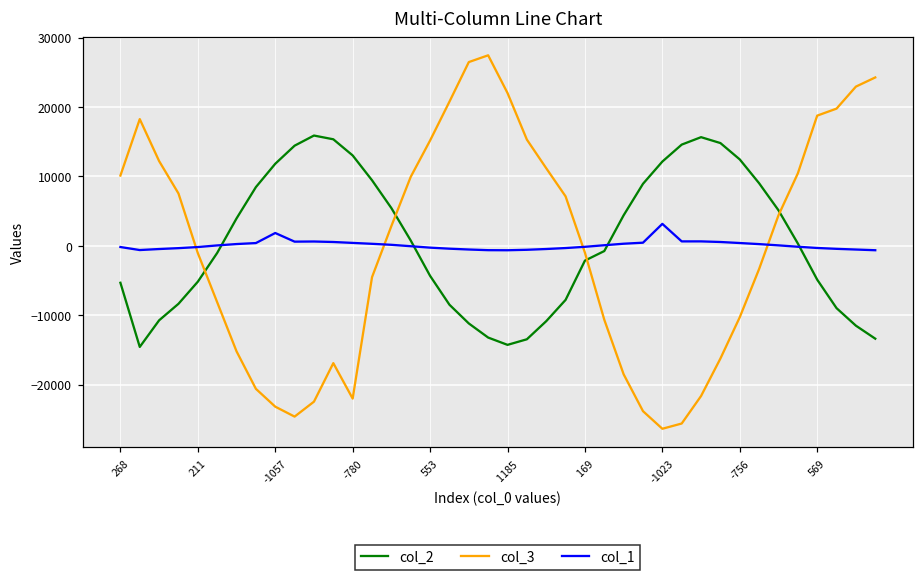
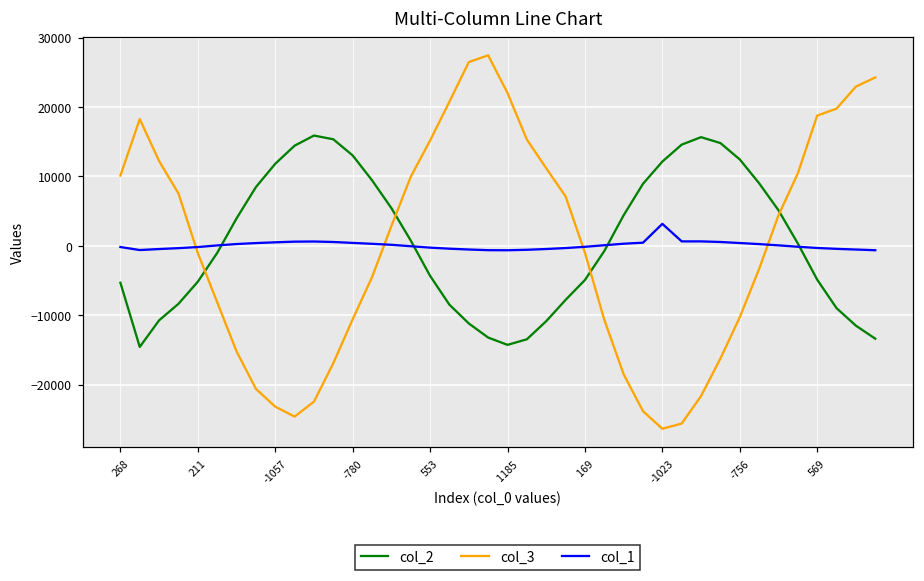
  {
    "col_2": {
      "268": -5000,
      "211": -5000,
      "-1057": 12000,
      "-780": 13000,
      "553": -4000,
      "1185": -14000,
-     "169": -2000,
+     "169": -5000,
      "-1023": 12000,
      "-756": 12000,
      "569": -5000
    },
    "col_3": {
      "268": 10000,
      "211": -1000,
      "-1057": -23000,
-     "-780": -22000,
+     "-780": -11000,
      "553": 15000,
      "1185": 22000,
      "169": -1000,
      "-1023": -26000,
      "-756": -10000,
      "569": 19000
    },
    "col_1": {
      "268": 0,
      "211": 0,
-     "-1057": 2000,
+     "-1057": 1000,
      "-780": 0,
      "553": 0,
      "1185": -1000,
      "169": 0,
      "-1023": 3000,
      "-756": 0,
      "569": 0
    }
  }
